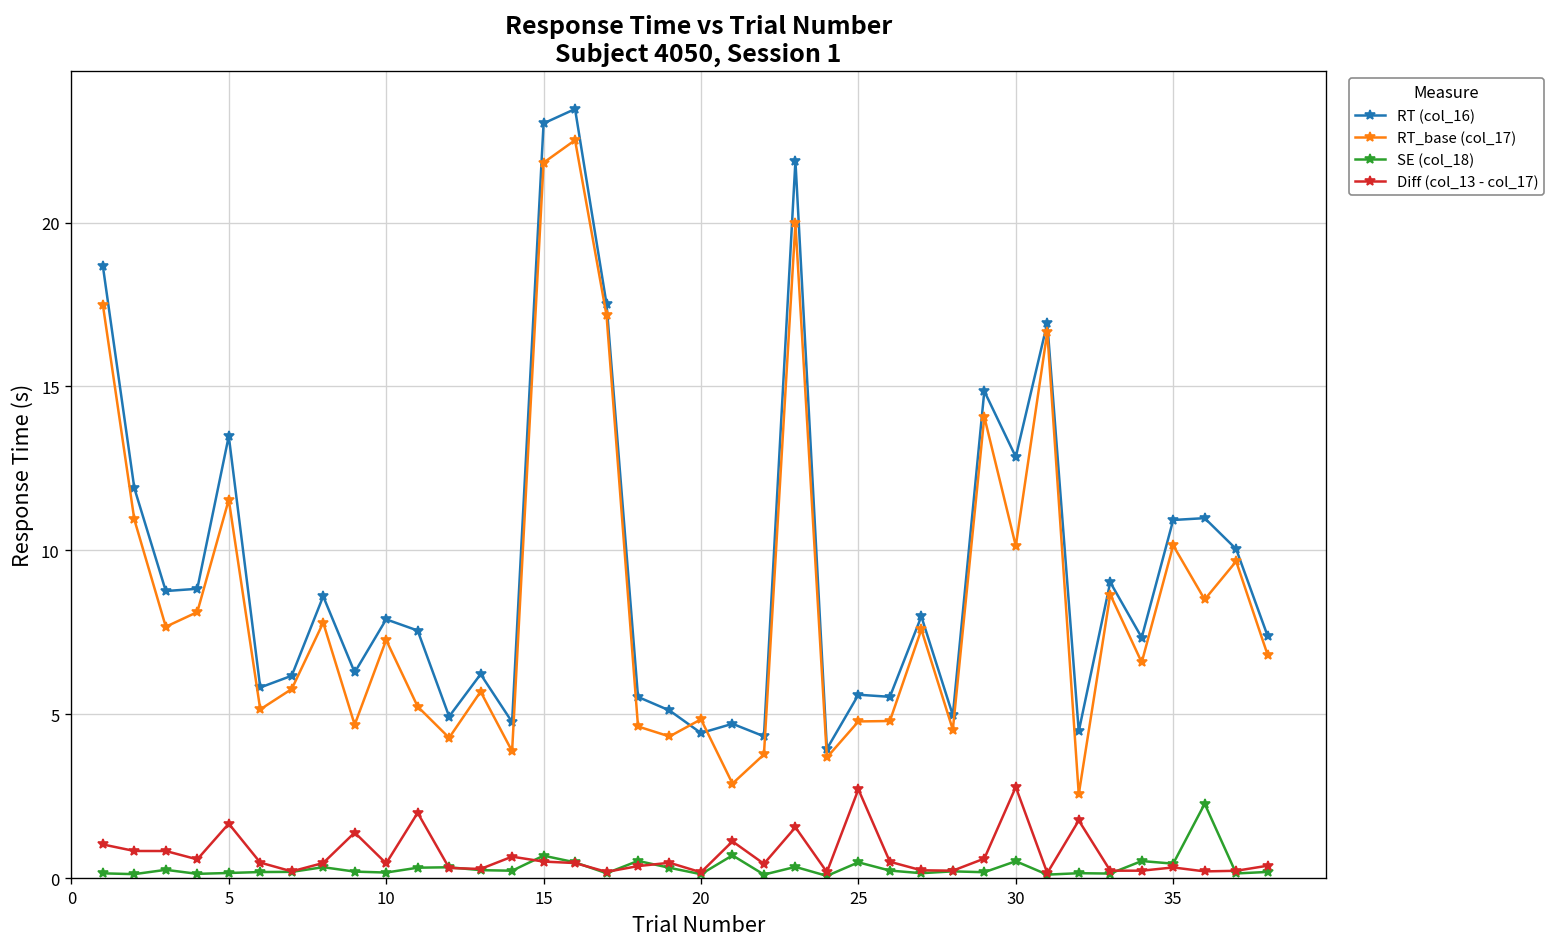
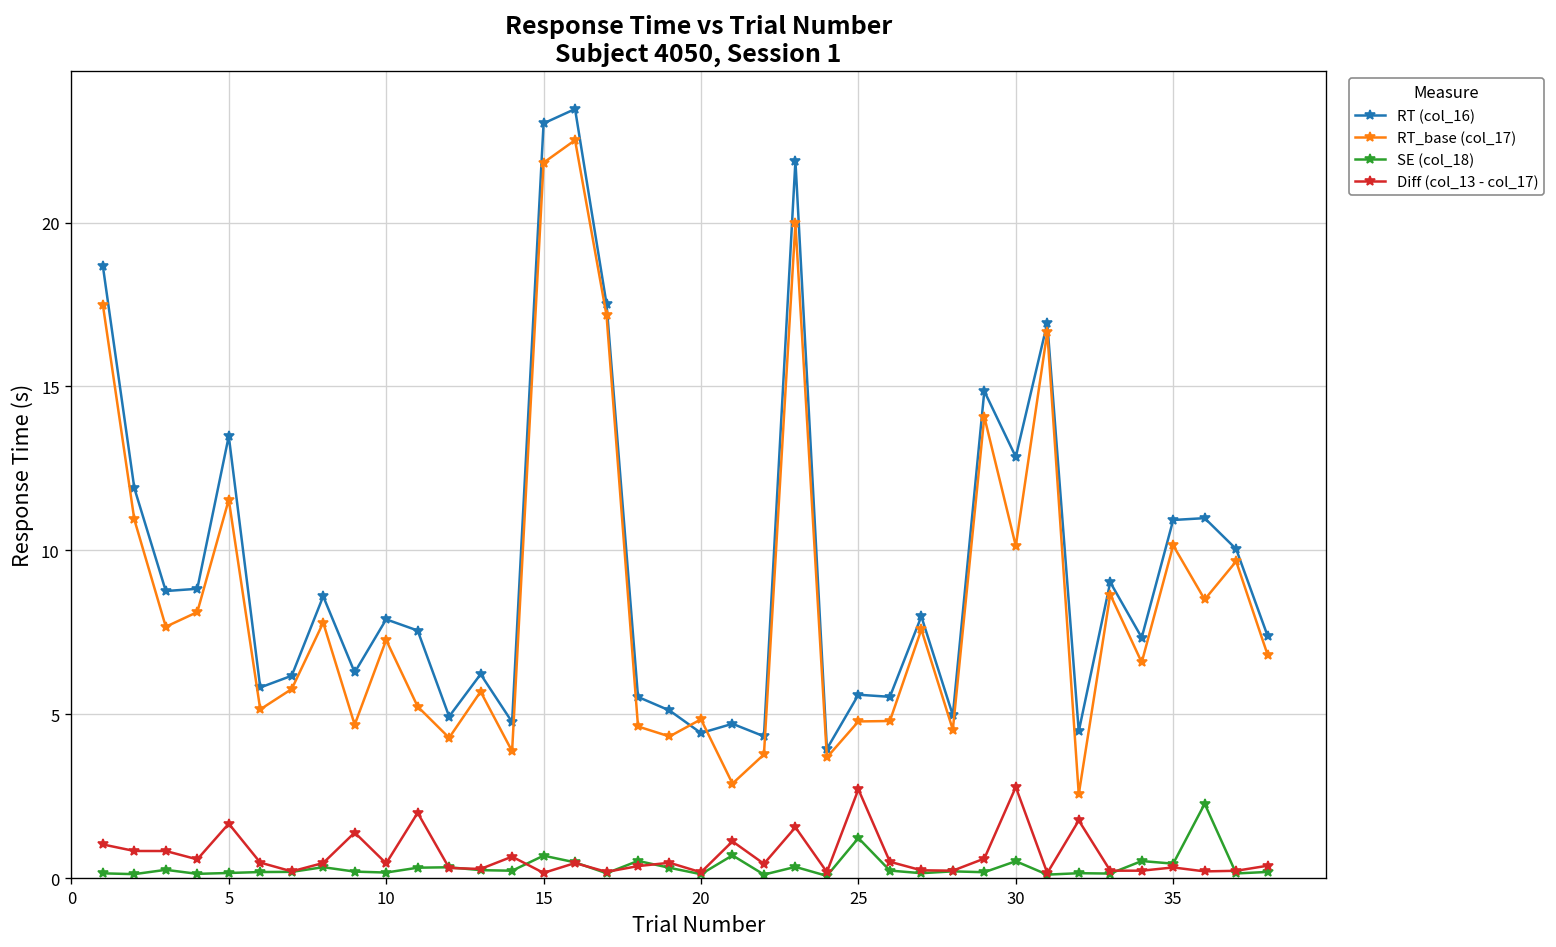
  {
    "RT (col_16)": {
      "5": 13.5,
      "10": 7.9,
      "15": 23.0,
      "20": 4.4,
      "25": 5.6,
      "30": 12.9,
      "35": 10.9
    },
    "RT_base (col_17)": {
      "5": 11.5,
      "10": 7.3,
      "15": 21.8,
      "20": 4.8,
      "25": 4.8,
      "30": 10.1,
      "35": 10.2
    },
    "SE (col_18)": {
      "5": 0.2,
      "10": 0.2,
      "15": 0.7,
-     "25": 0.5,
+     "25": 1.2,
      "30": 0.5,
      "35": 0.4
    },
    "Diff (col_13 - col_17)": {
      "5": 1.7,
      "10": 0.5,
-     "15": 0.5,
+     "15": 0.2,
      "25": 2.7,
      "30": 2.8,
      "35": 0.3
    }
  }
